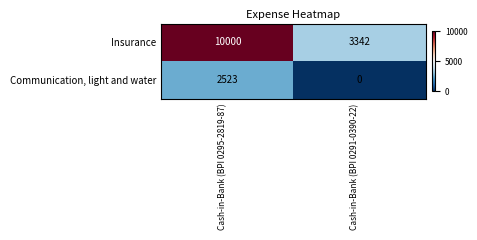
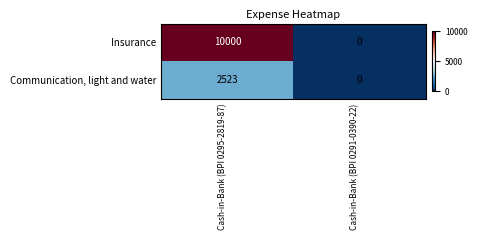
  {
    "Insurance": {
      "Cash-in-Bank (BPI 0295-2819-87)": 10000,
-     "Cash-in-Bank (BPI 0291-0390-22)": 3342
+     "Cash-in-Bank (BPI 0291-0390-22)": 0
    },
    "Communication, light and water": {
      "Cash-in-Bank (BPI 0295-2819-87)": 2523,
      "Cash-in-Bank (BPI 0291-0390-22)": 0
    }
  }
